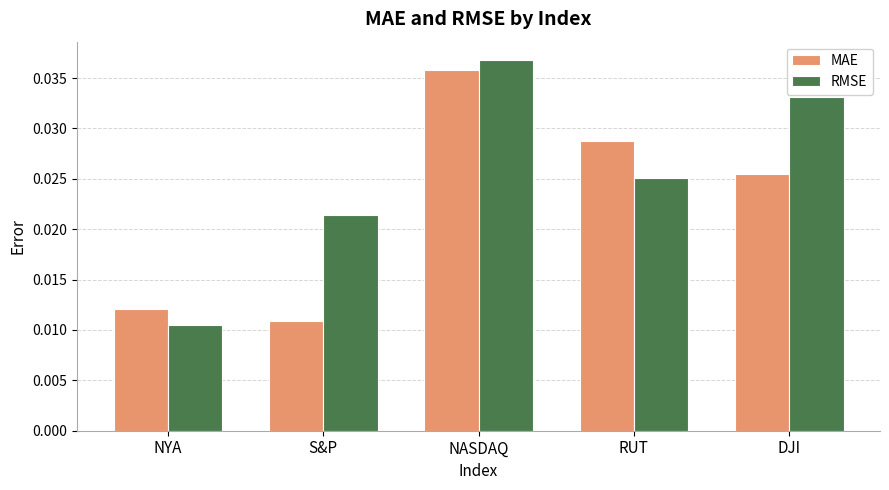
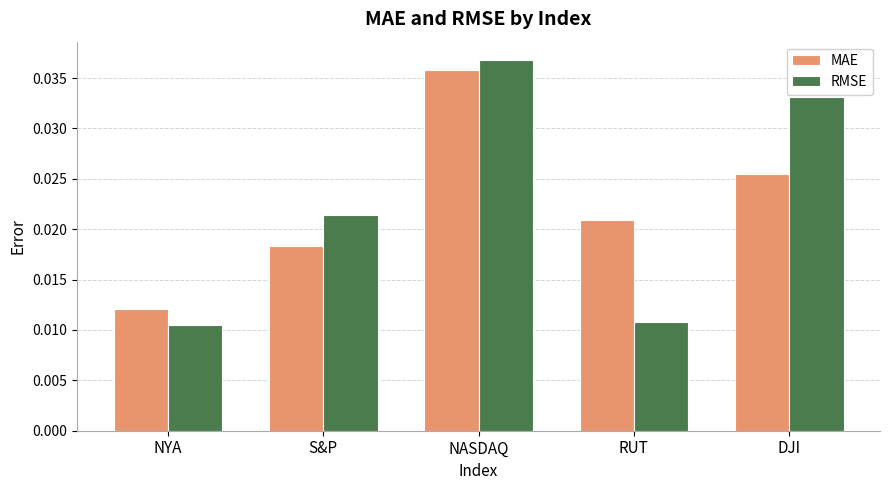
  {
    "MAE": {
      "NYA": 0.0121,
-     "S&P": 0.0109,
+     "S&P": 0.0183,
      "NASDAQ": 0.0358,
-     "RUT": 0.0288,
+     "RUT": 0.0210,
      "DJI": 0.0255
    },
    "RMSE": {
      "NYA": 0.0105,
      "S&P": 0.0214,
      "NASDAQ": 0.0368,
-     "RUT": 0.0251,
+     "RUT": 0.0108,
      "DJI": 0.0331
    }
  }
